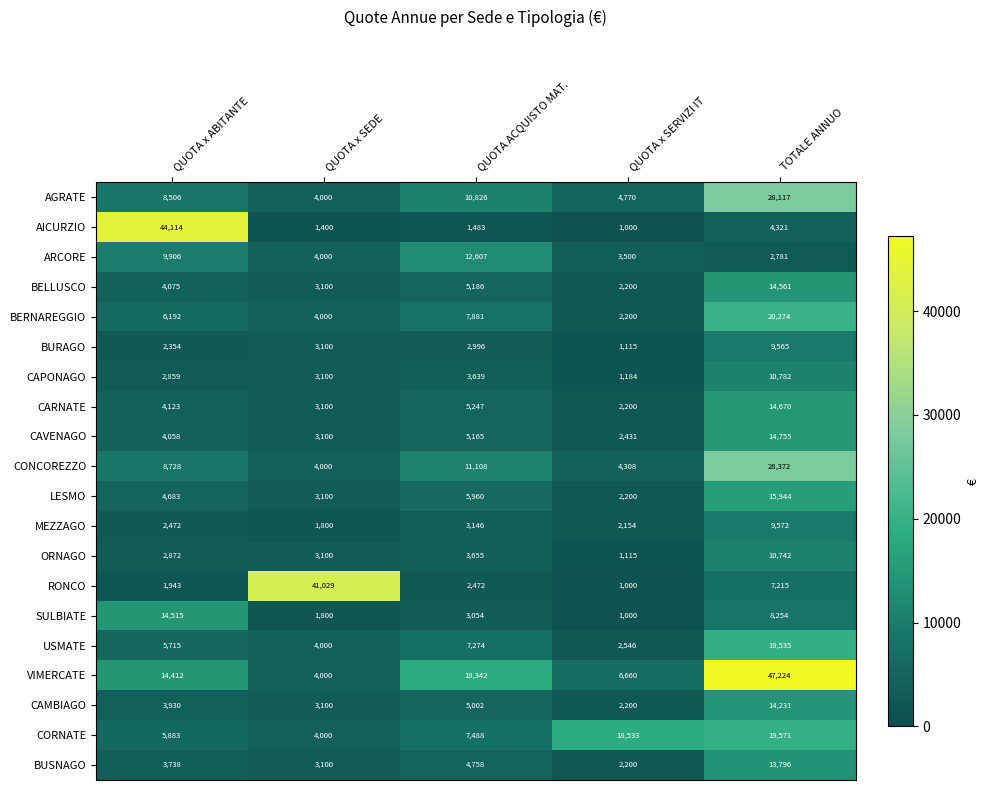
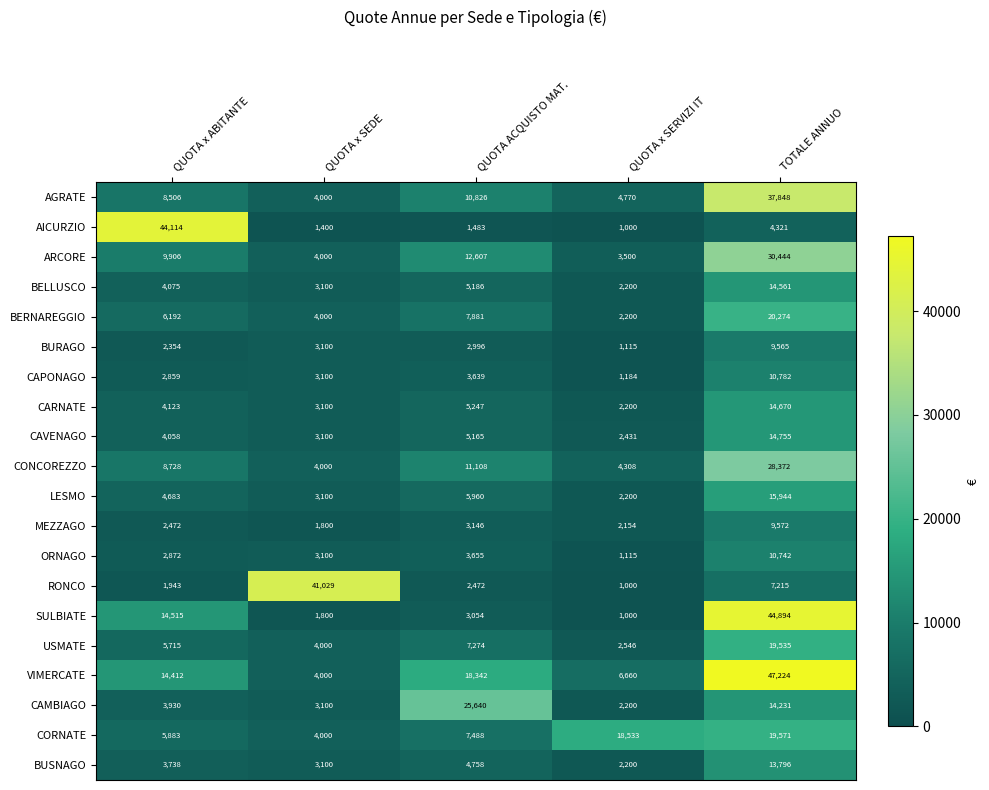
  {
    "AGRATE": {
      "QUOTA x ABITANTE": "8,506",
      "QUOTA x SEDE": "4,000",
      "QUOTA ACQUISTO MAT.": "10,826",
      "QUOTA x SERVIZI IT": "4,770",
-     "TOTALE ANNUO": "28,117"
+     "TOTALE ANNUO": "37,848"
    },
    "AICURZIO": {
      "QUOTA x ABITANTE": "44,114",
      "QUOTA x SEDE": "1,400",
      "QUOTA ACQUISTO MAT.": "1,483",
      "QUOTA x SERVIZI IT": "1,000",
      "TOTALE ANNUO": "4,321"
    },
    "ARCORE": {
      "QUOTA x ABITANTE": "9,906",
      "QUOTA x SEDE": "4,000",
      "QUOTA ACQUISTO MAT.": "12,607",
      "QUOTA x SERVIZI IT": "3,500",
-     "TOTALE ANNUO": "2,781"
+     "TOTALE ANNUO": "30,444"
    },
    "BELLUSCO": {
      "QUOTA x ABITANTE": "4,075",
      "QUOTA x SEDE": "3,100",
      "QUOTA ACQUISTO MAT.": "5,186",
      "QUOTA x SERVIZI IT": "2,200",
      "TOTALE ANNUO": "14,561"
    },
    "BERNAREGGIO": {
      "QUOTA x ABITANTE": "6,192",
      "QUOTA x SEDE": "4,000",
      "QUOTA ACQUISTO MAT.": "7,881",
      "QUOTA x SERVIZI IT": "2,200",
      "TOTALE ANNUO": "20,274"
    },
    "BURAGO": {
      "QUOTA x ABITANTE": "2,354",
      "QUOTA x SEDE": "3,100",
      "QUOTA ACQUISTO MAT.": "2,996",
      "QUOTA x SERVIZI IT": "1,115",
      "TOTALE ANNUO": "9,565"
    },
    "CAPONAGO": {
      "QUOTA x ABITANTE": "2,859",
      "QUOTA x SEDE": "3,100",
      "QUOTA ACQUISTO MAT.": "3,639",
      "QUOTA x SERVIZI IT": "1,184",
      "TOTALE ANNUO": "10,782"
    },
    "CARNATE": {
      "QUOTA x ABITANTE": "4,123",
      "QUOTA x SEDE": "3,100",
      "QUOTA ACQUISTO MAT.": "5,247",
      "QUOTA x SERVIZI IT": "2,200",
      "TOTALE ANNUO": "14,670"
    },
    "CAVENAGO": {
      "QUOTA x ABITANTE": "4,058",
      "QUOTA x SEDE": "3,100",
      "QUOTA ACQUISTO MAT.": "5,165",
      "QUOTA x SERVIZI IT": "2,431",
      "TOTALE ANNUO": "14,755"
    },
    "CONCOREZZO": {
      "QUOTA x ABITANTE": "8,728",
      "QUOTA x SEDE": "4,000",
      "QUOTA ACQUISTO MAT.": "11,108",
      "QUOTA x SERVIZI IT": "4,308",
      "TOTALE ANNUO": "28,372"
    },
    "LESMO": {
      "QUOTA x ABITANTE": "4,683",
      "QUOTA x SEDE": "3,100",
      "QUOTA ACQUISTO MAT.": "5,960",
      "QUOTA x SERVIZI IT": "2,200",
      "TOTALE ANNUO": "15,944"
    },
    "MEZZAGO": {
      "QUOTA x ABITANTE": "2,472",
      "QUOTA x SEDE": "1,800",
      "QUOTA ACQUISTO MAT.": "3,146",
      "QUOTA x SERVIZI IT": "2,154",
      "TOTALE ANNUO": "9,572"
    },
    "ORNAGO": {
      "QUOTA x ABITANTE": "2,872",
      "QUOTA x SEDE": "3,100",
      "QUOTA ACQUISTO MAT.": "3,655",
      "QUOTA x SERVIZI IT": "1,115",
      "TOTALE ANNUO": "10,742"
    },
    "RONCO": {
      "QUOTA x ABITANTE": "1,943",
      "QUOTA x SEDE": "41,029",
      "QUOTA ACQUISTO MAT.": "2,472",
      "QUOTA x SERVIZI IT": "1,000",
      "TOTALE ANNUO": "7,215"
    },
    "SULBIATE": {
      "QUOTA x ABITANTE": "14,515",
      "QUOTA x SEDE": "1,800",
      "QUOTA ACQUISTO MAT.": "3,054",
      "QUOTA x SERVIZI IT": "1,000",
-     "TOTALE ANNUO": "8,254"
+     "TOTALE ANNUO": "44,894"
    },
    "USMATE": {
      "QUOTA x ABITANTE": "5,715",
      "QUOTA x SEDE": "4,000",
      "QUOTA ACQUISTO MAT.": "7,274",
      "QUOTA x SERVIZI IT": "2,546",
      "TOTALE ANNUO": "19,535"
    },
    "VIMERCATE": {
      "QUOTA x ABITANTE": "14,412",
      "QUOTA x SEDE": "4,000",
      "QUOTA ACQUISTO MAT.": "18,342",
      "QUOTA x SERVIZI IT": "6,660",
      "TOTALE ANNUO": "47,224"
    },
    "CAMBIAGO": {
      "QUOTA x ABITANTE": "3,930",
      "QUOTA x SEDE": "3,100",
-     "QUOTA ACQUISTO MAT.": "5,002",
+     "QUOTA ACQUISTO MAT.": "25,640",
      "QUOTA x SERVIZI IT": "2,200",
      "TOTALE ANNUO": "14,231"
    },
    "CORNATE": {
      "QUOTA x ABITANTE": "5,883",
      "QUOTA x SEDE": "4,000",
      "QUOTA ACQUISTO MAT.": "7,488",
      "QUOTA x SERVIZI IT": "18,533",
      "TOTALE ANNUO": "19,571"
    },
    "BUSNAGO": {
      "QUOTA x ABITANTE": "3,738",
      "QUOTA x SEDE": "3,100",
      "QUOTA ACQUISTO MAT.": "4,758",
      "QUOTA x SERVIZI IT": "2,200",
      "TOTALE ANNUO": "13,796"
    }
  }
